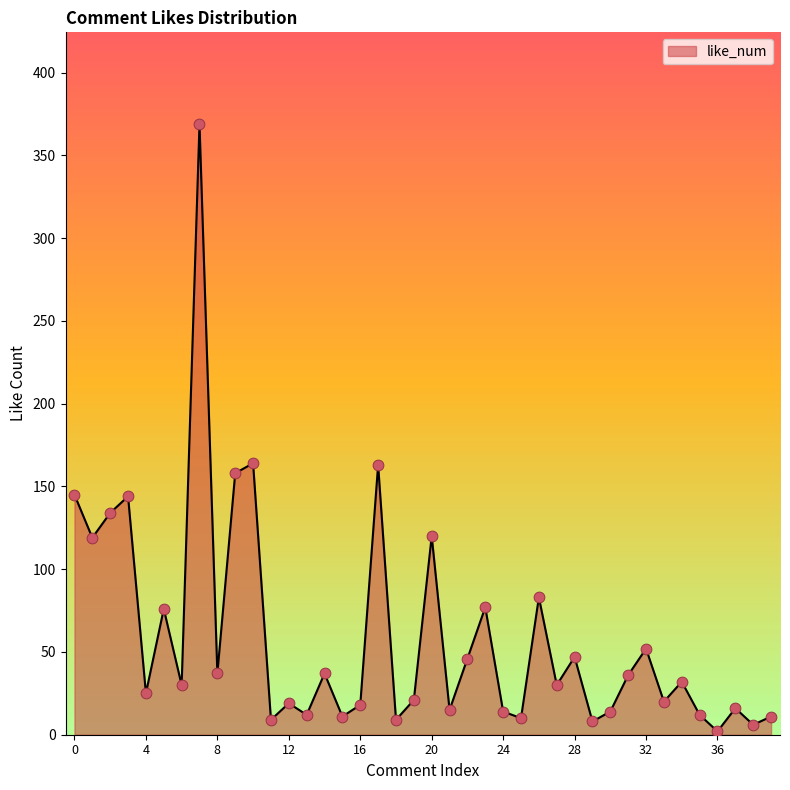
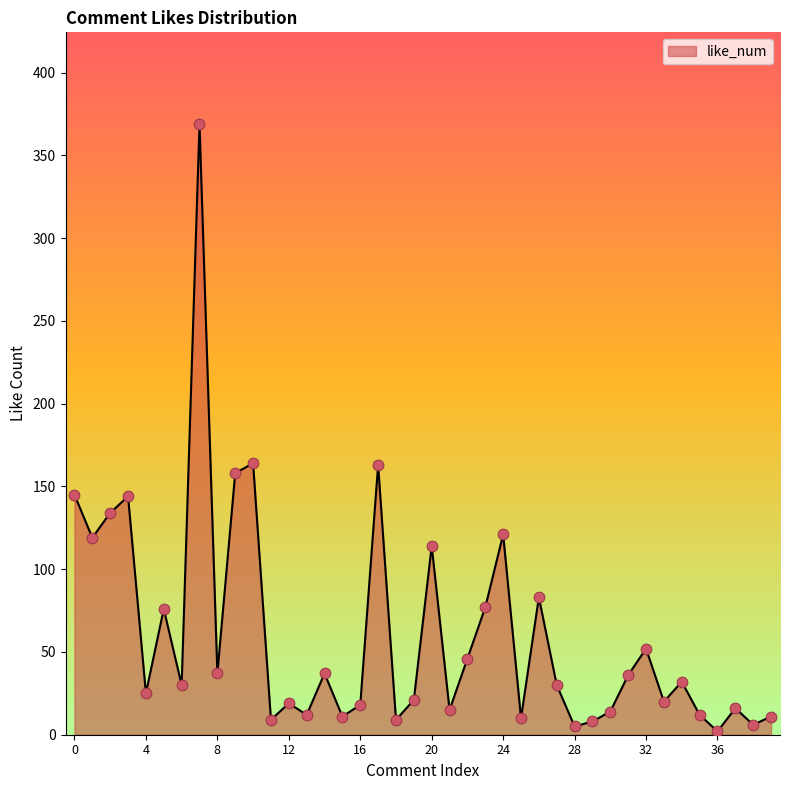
  {
    "0": 145,
    "4": 25,
    "8": 37,
    "12": 19,
    "16": 18,
-   "20": 120,
-   "24": 14,
-   "28": 47,
+   "20": 114,
+   "24": 121,
+   "28": 5,
    "32": 52,
    "36": 2
  }
